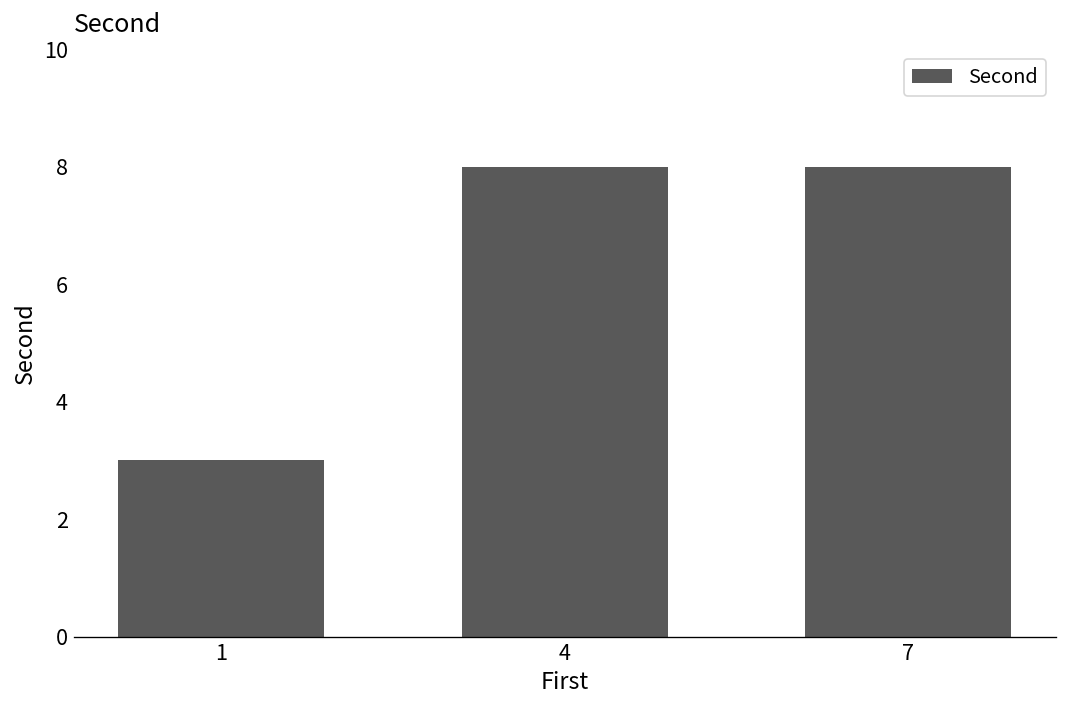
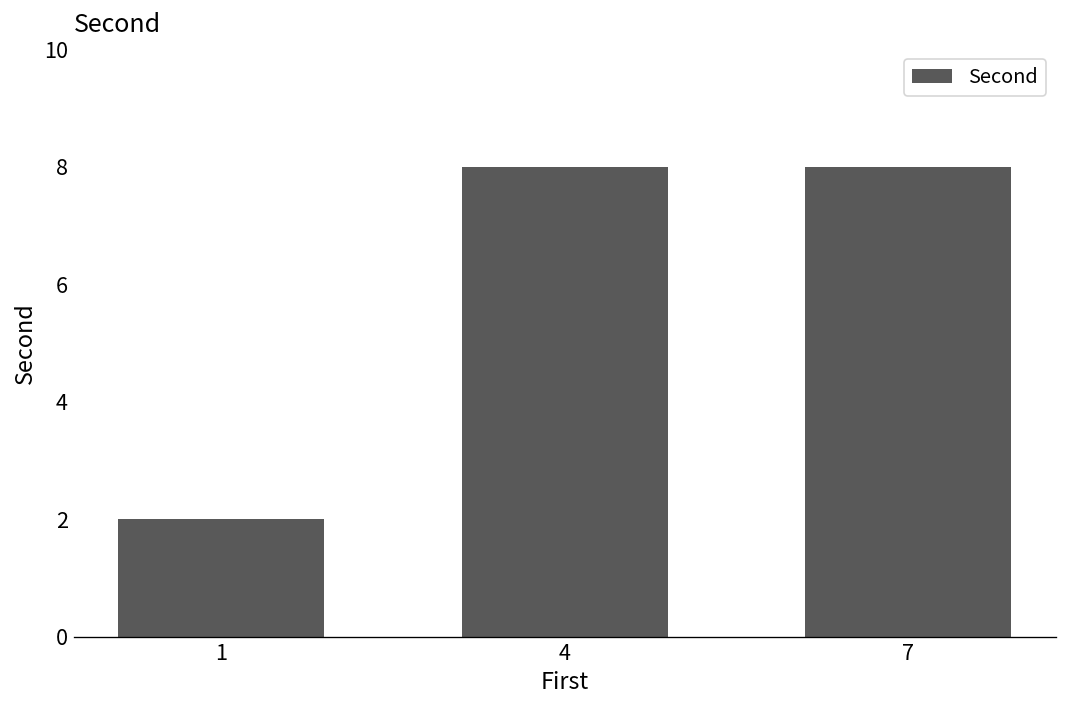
  {
-   "1": 3,
+   "1": 2,
    "4": 8,
    "7": 8
  }
